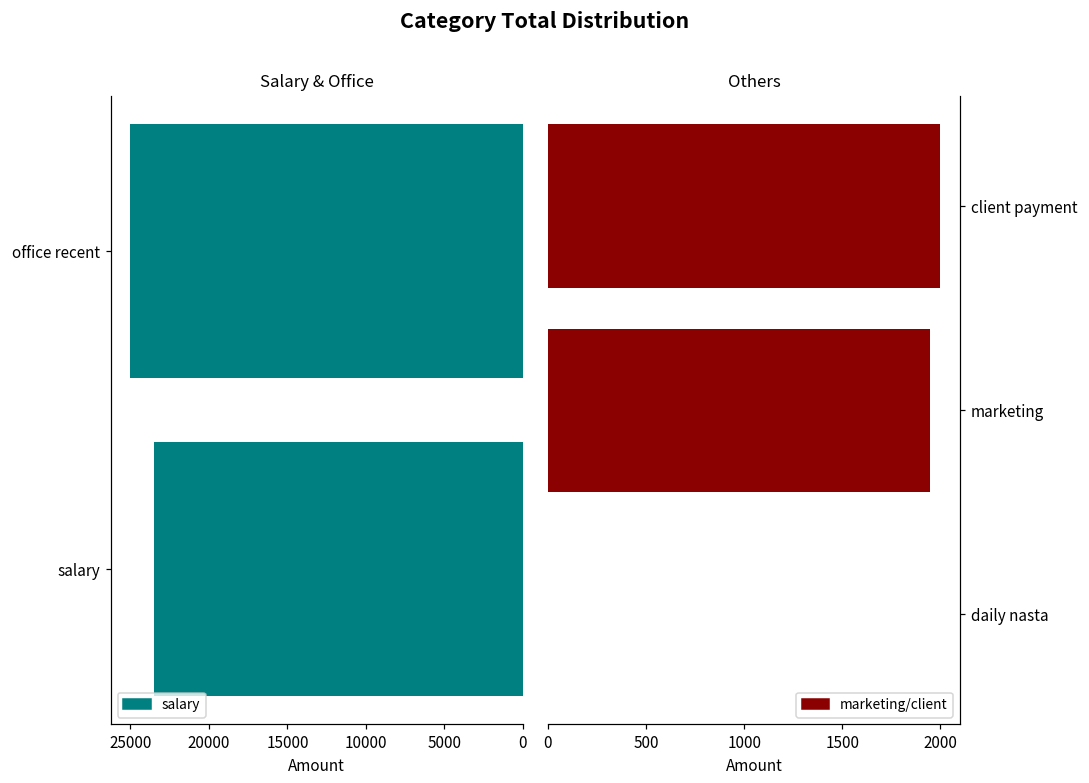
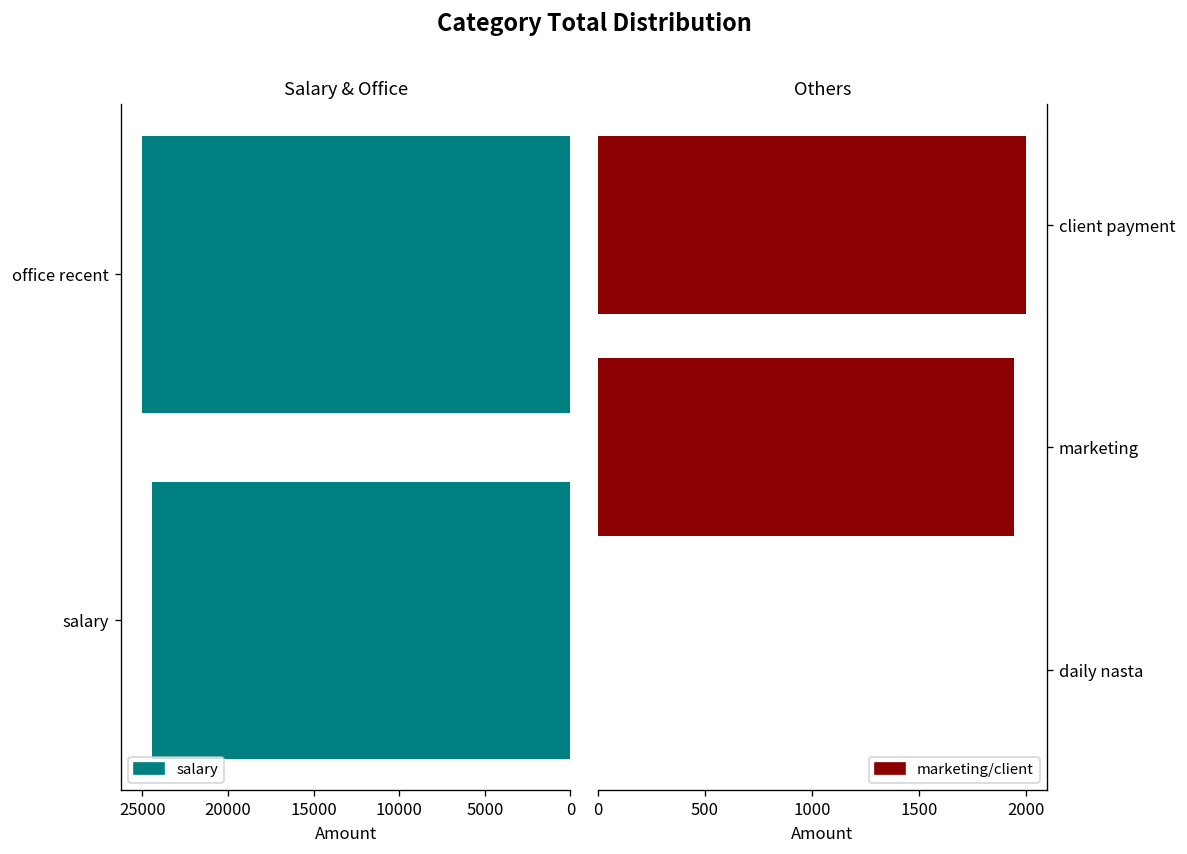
  {
    "Salary & Office": {
      "office recent": 25000,
-     "salary": 23500
+     "salary": 24400
    },
    "Others": {
      "client payment": 2000,
      "marketing": 1950,
      "daily nasta": 0
    }
  }
